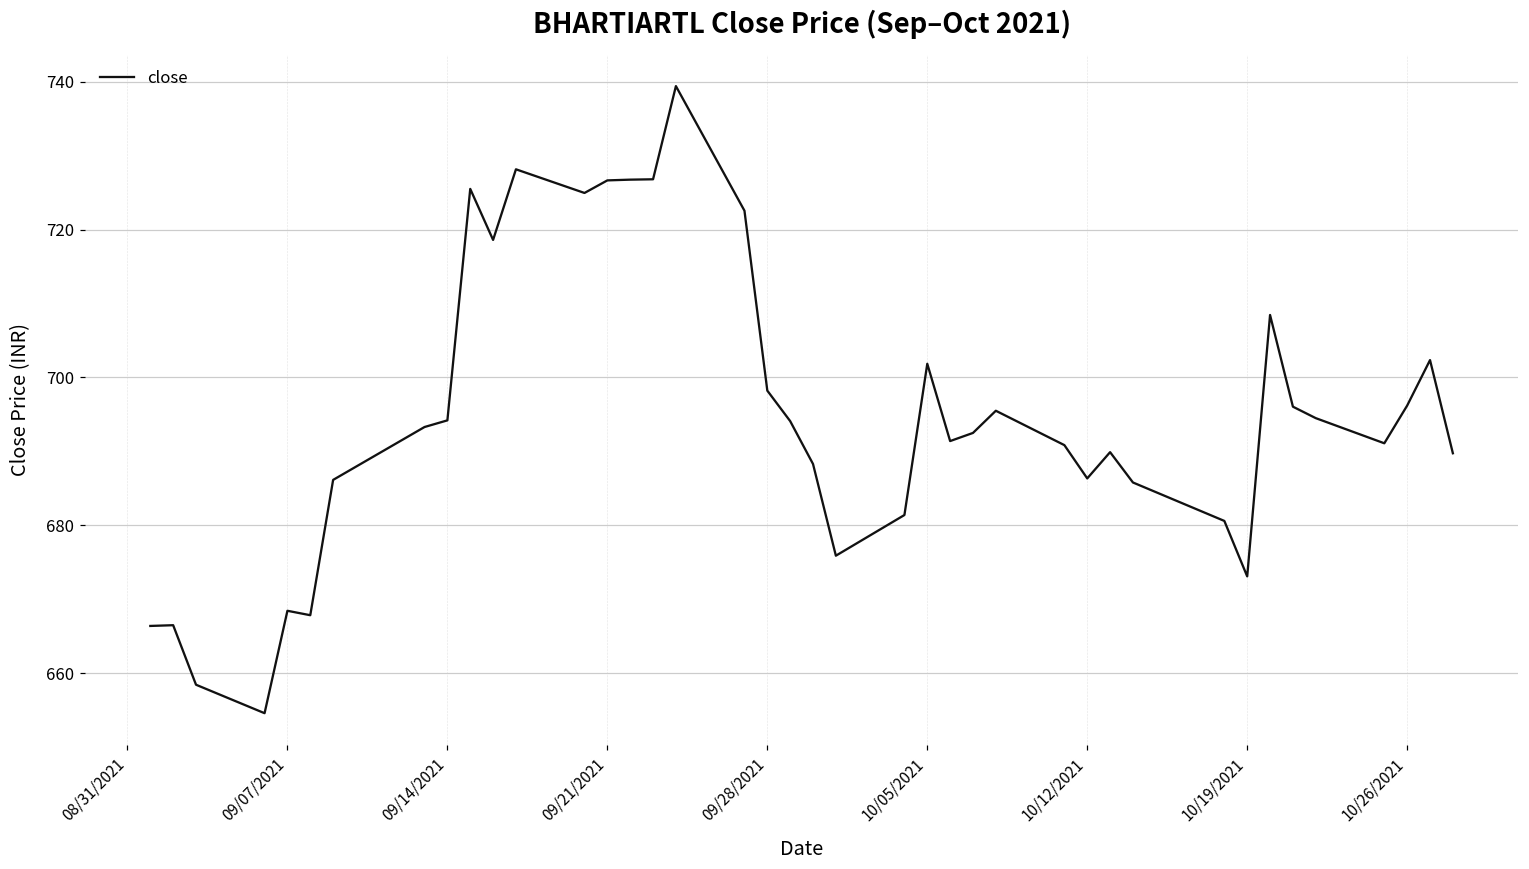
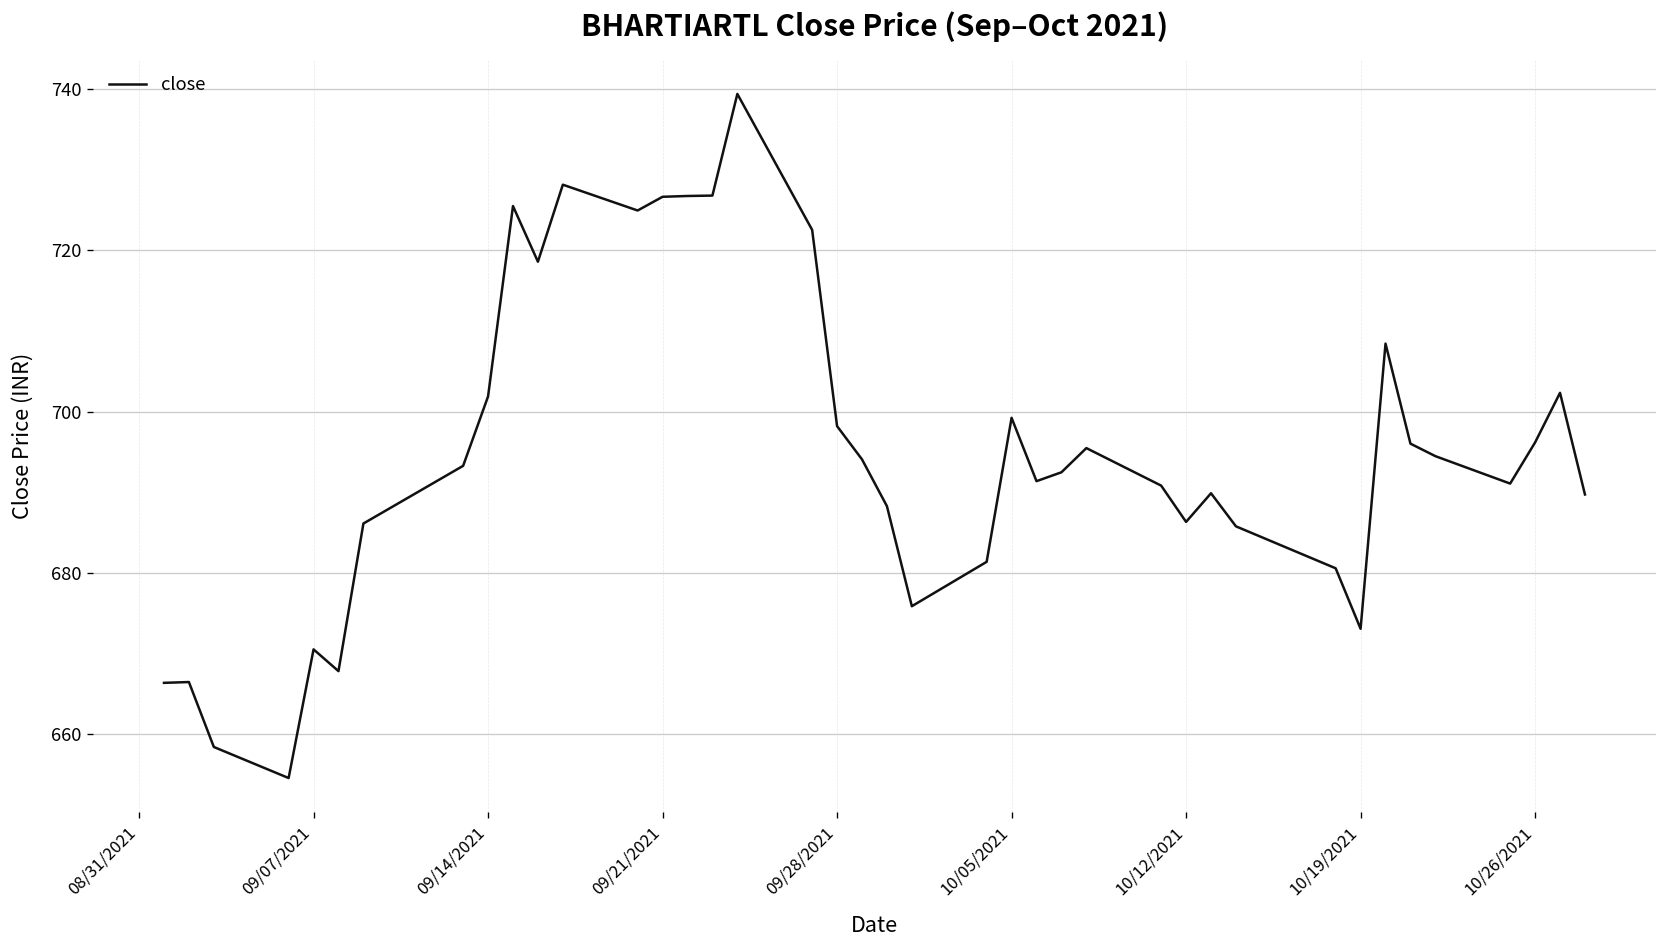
  {
-   "09/07/2021": 668,
-   "09/14/2021": 694,
+   "09/07/2021": 671,
+   "09/14/2021": 702,
    "09/21/2021": 727,
    "09/28/2021": 698,
-   "10/05/2021": 702,
+   "10/05/2021": 699,
    "10/12/2021": 686,
    "10/19/2021": 673,
    "10/26/2021": 696
  }
